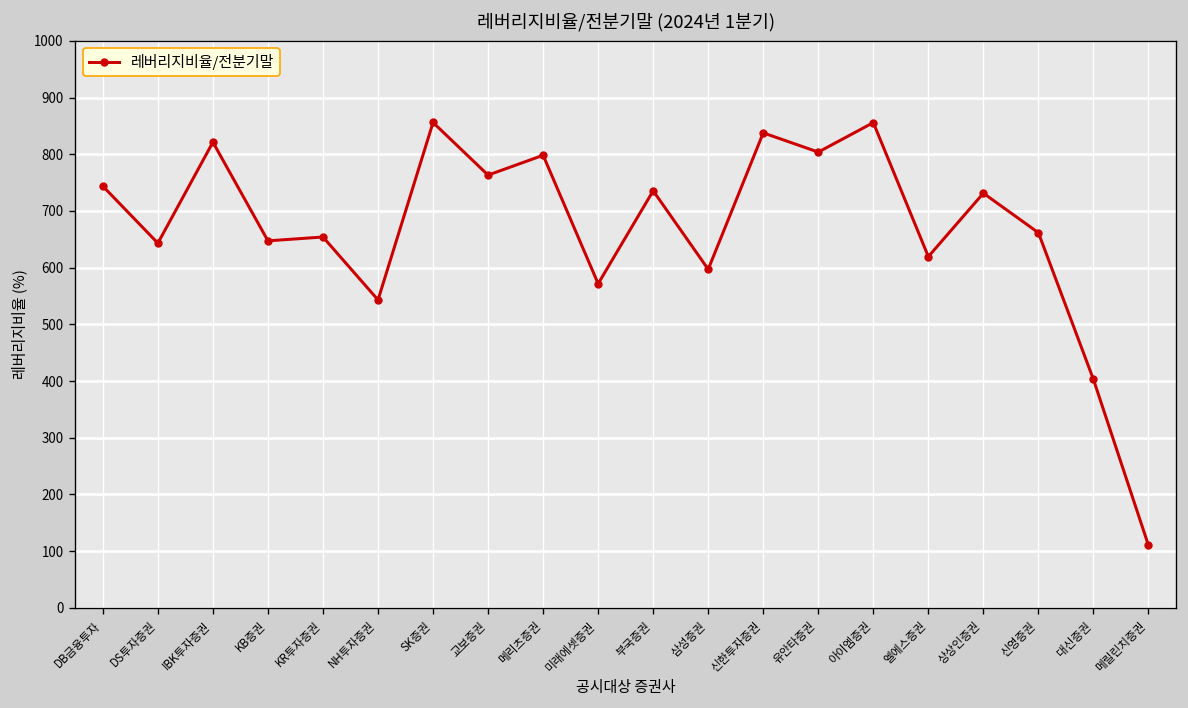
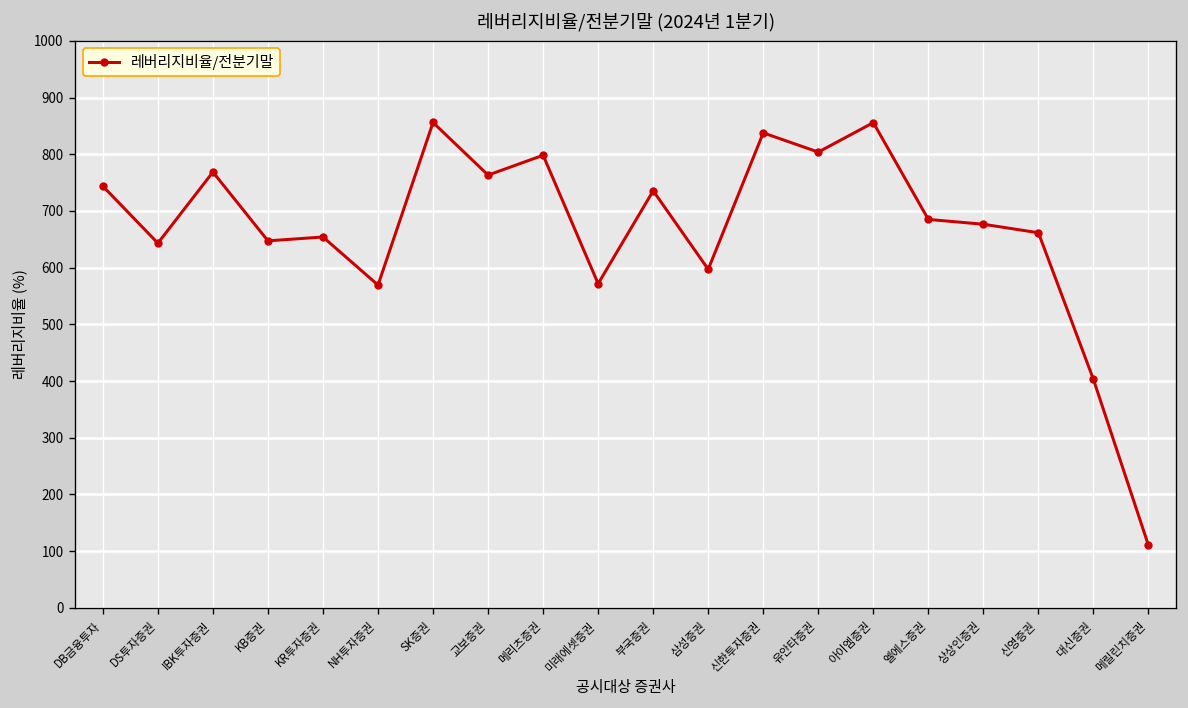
  {
    "DB금융투자": 740,
    "DS투자증권": 640,
-   "IBK투자증권": 820,
+   "IBK투자증권": 770,
    "KB증권": 650,
    "KR투자증권": 650,
-   "NH투자증권": 540,
+   "NH투자증권": 570,
    "SK증권": 860,
    "교보증권": 760,
    "메리츠증권": 800,
    "미래에셋증권": 570,
    "부국증권": 740,
    "삼성증권": 600,
    "신한투자증권": 840,
    "유안타증권": 800,
    "아이엠증권": 860,
-   "엘에스증권": 620,
-   "상상인증권": 730,
+   "엘에스증권": 690,
+   "상상인증권": 680,
    "신영증권": 660,
    "대신증권": 400,
    "메릴린치증권": 110
  }
